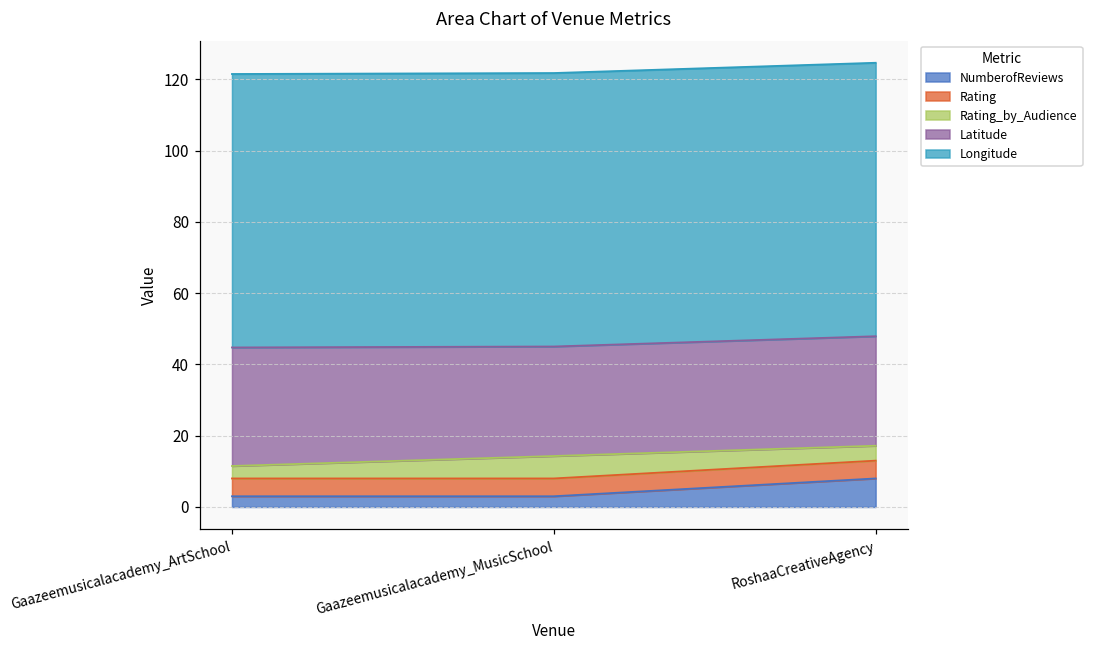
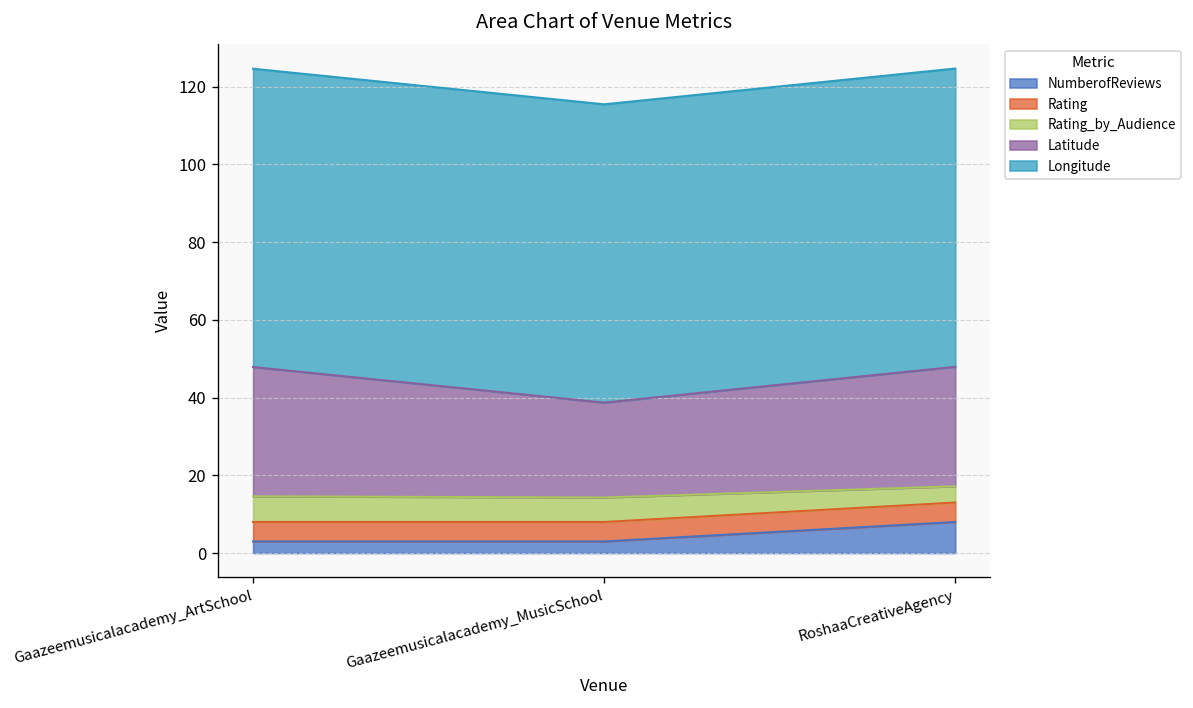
  {
    "Rating": {
      "Gaazeemusicalacademy_ArtSchool": 5,
      "Gaazeemusicalacademy_MusicSchool": 5,
      "RoshaaCreativeAgency": 5
    },
    "Rating_by_Audience": {
-     "Gaazeemusicalacademy_ArtSchool": 4,
+     "Gaazeemusicalacademy_ArtSchool": 7,
      "Gaazeemusicalacademy_MusicSchool": 6,
      "RoshaaCreativeAgency": 4
    },
    "Latitude": {
      "Gaazeemusicalacademy_ArtSchool": 33,
-     "Gaazeemusicalacademy_MusicSchool": 31,
+     "Gaazeemusicalacademy_MusicSchool": 24,
      "RoshaaCreativeAgency": 31
    }
  }
